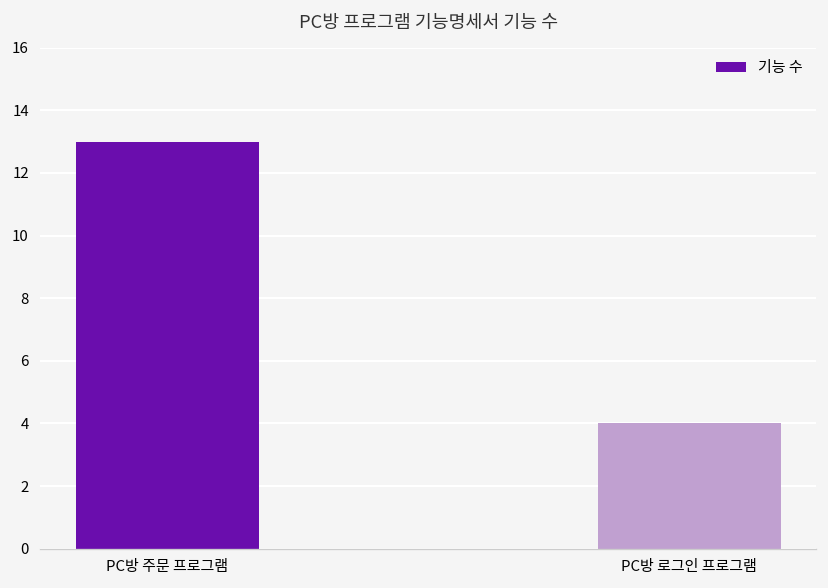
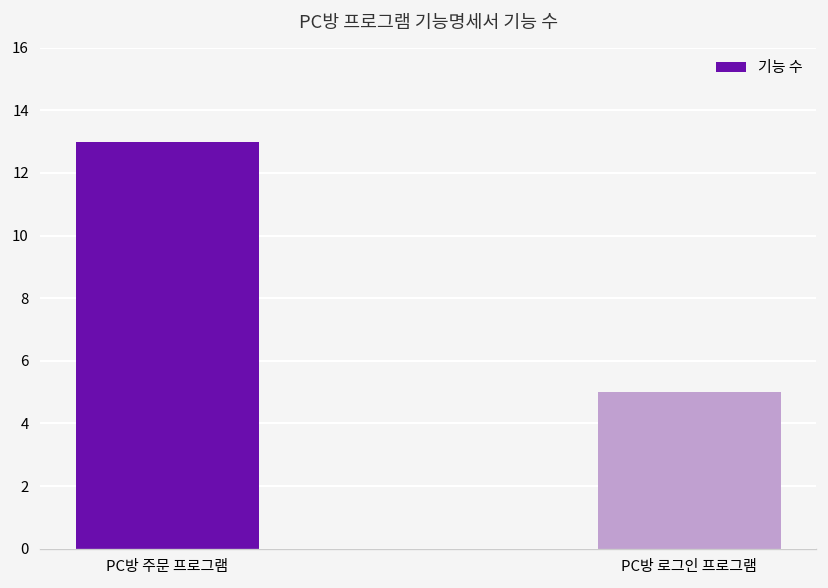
  {
    "PC방 주문 프로그램": 13,
-   "PC방 로그인 프로그램": 4
+   "PC방 로그인 프로그램": 5
  }
